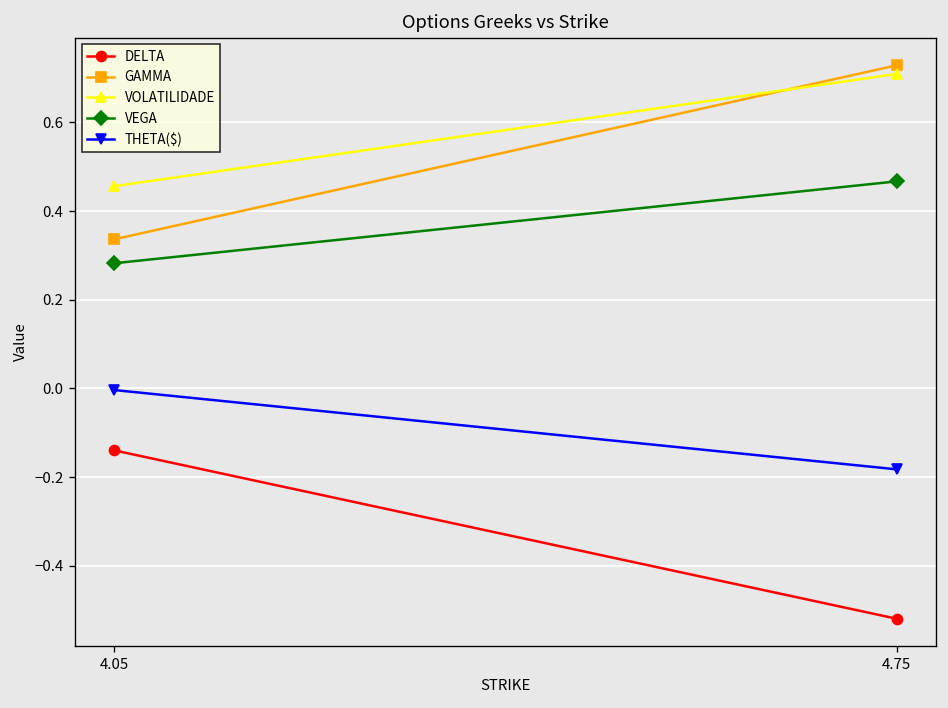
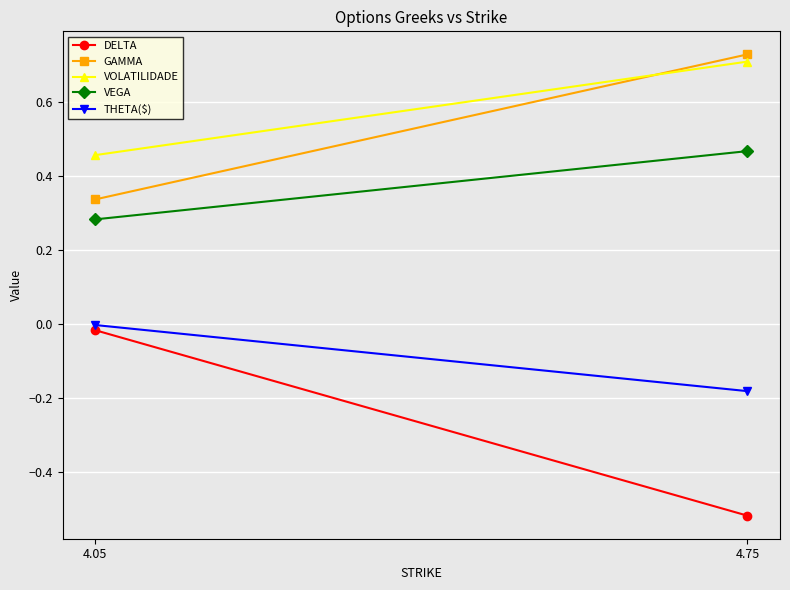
  {
    "DELTA": {
-     "4.05": -0.14,
+     "4.05": -0.02,
      "4.75": -0.52
    },
    "GAMMA": {
      "4.05": 0.34,
      "4.75": 0.73
    },
    "VOLATILIDADE": {
      "4.05": 0.46,
      "4.75": 0.71
    },
    "VEGA": {
      "4.05": 0.28,
      "4.75": 0.47
    },
    "THETA($)": {
      "4.05": 0.00,
      "4.75": -0.18
    }
  }
